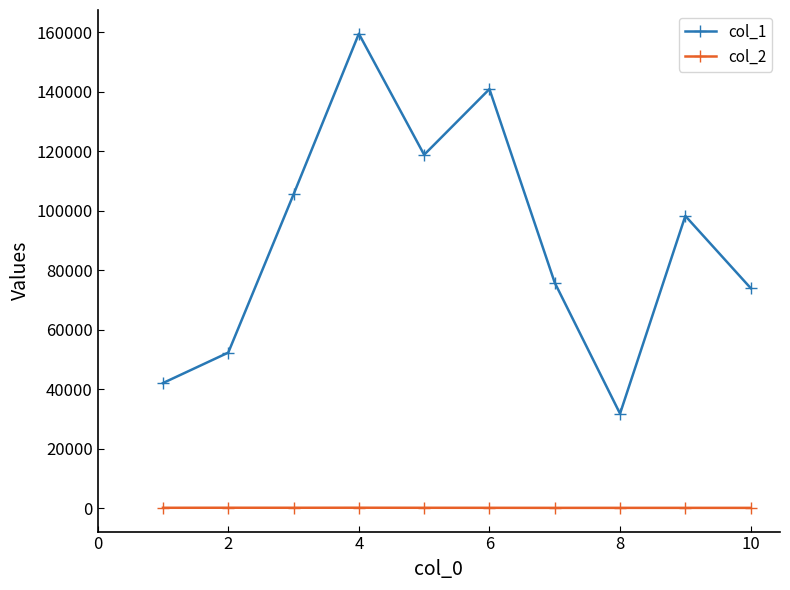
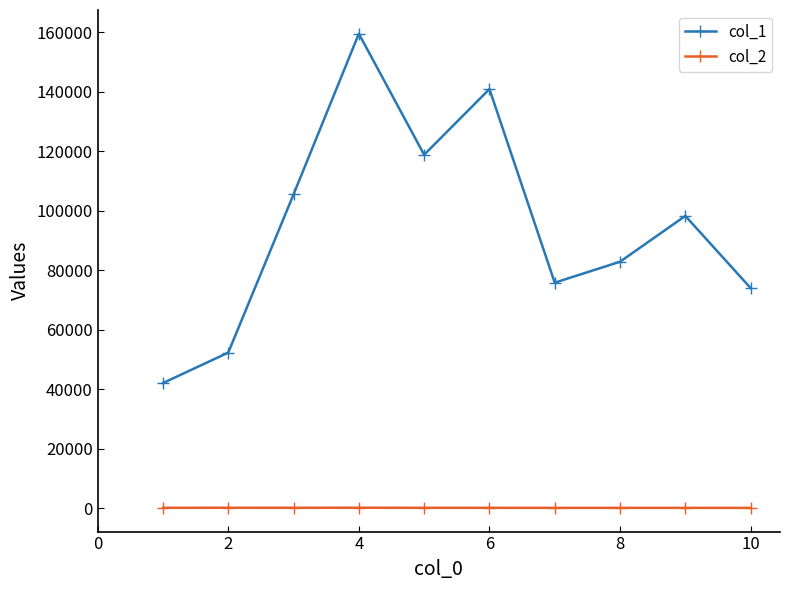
  {
    "col_1": {
      "2": 52000,
      "4": 159000,
      "6": 141000,
-     "8": 32000,
+     "8": 83000,
      "10": 74000
    },
    "col_2": {
      "2": 0,
      "4": 0,
      "6": 0,
      "8": 0,
      "10": 0
    }
  }
